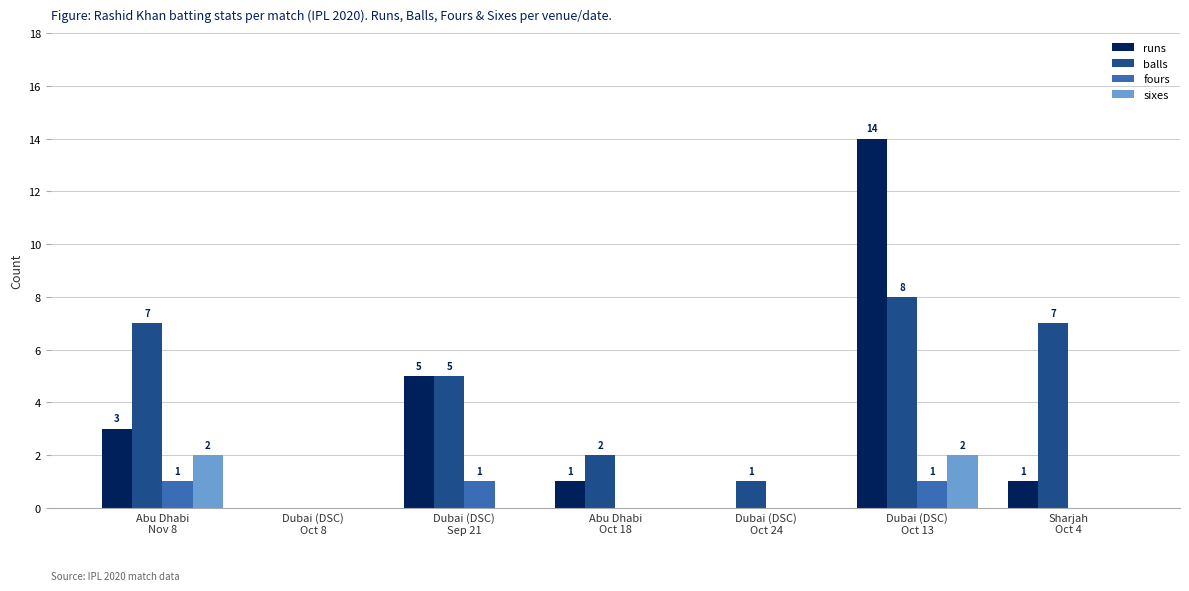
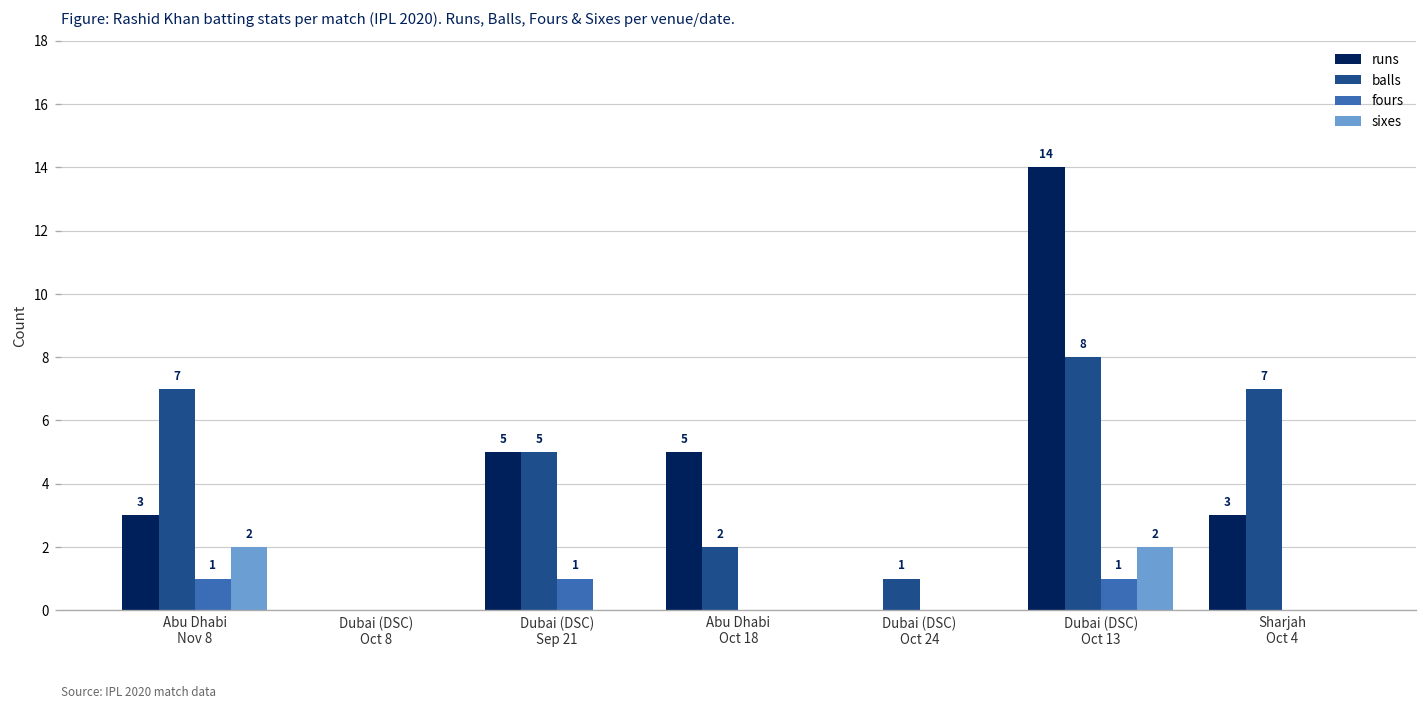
  {
    "runs": {
      "Abu Dhabi Nov 8": 3,
      "Dubai (DSC) Sep 21": 5,
-     "Abu Dhabi Oct 18": 1,
+     "Abu Dhabi Oct 18": 5,
      "Dubai (DSC) Oct 13": 14,
-     "Sharjah Oct 4": 1
+     "Sharjah Oct 4": 3
    },
    "sixes": {
      "Abu Dhabi Nov 8": 2,
      "Dubai (DSC) Oct 13": 2
    }
  }
